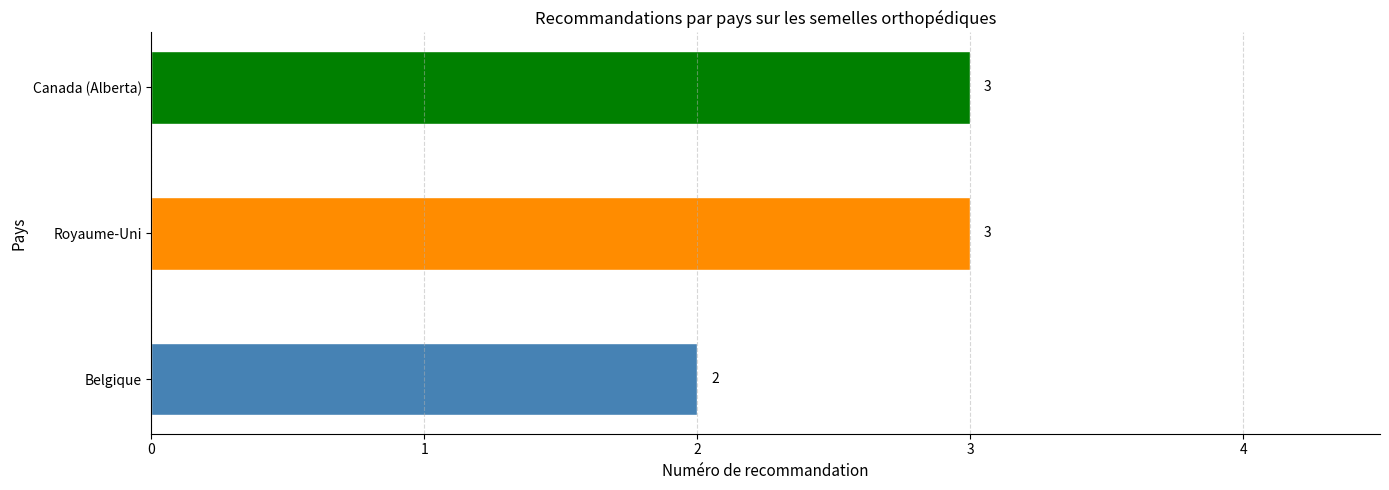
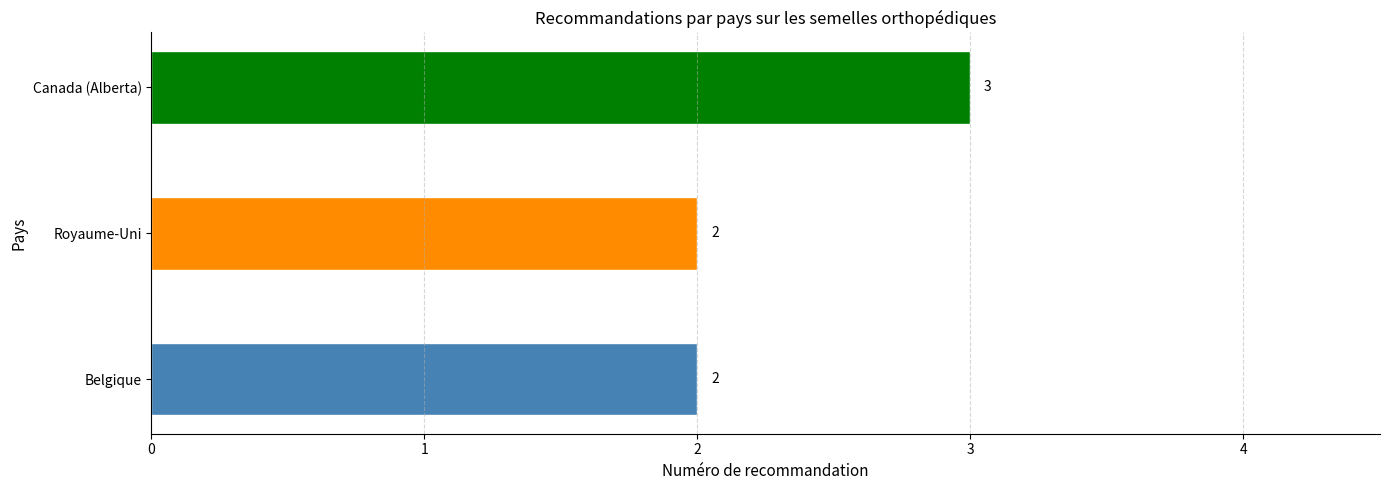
  {
    "Canada (Alberta)": 3,
-   "Royaume-Uni": 3,
+   "Royaume-Uni": 2,
    "Belgique": 2
  }
